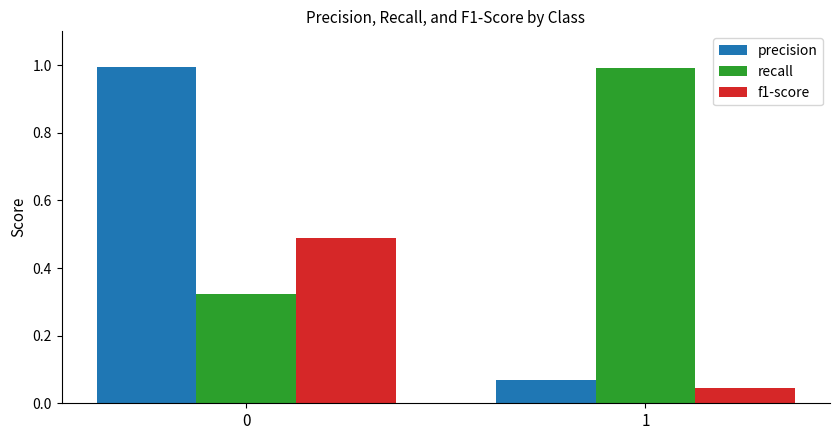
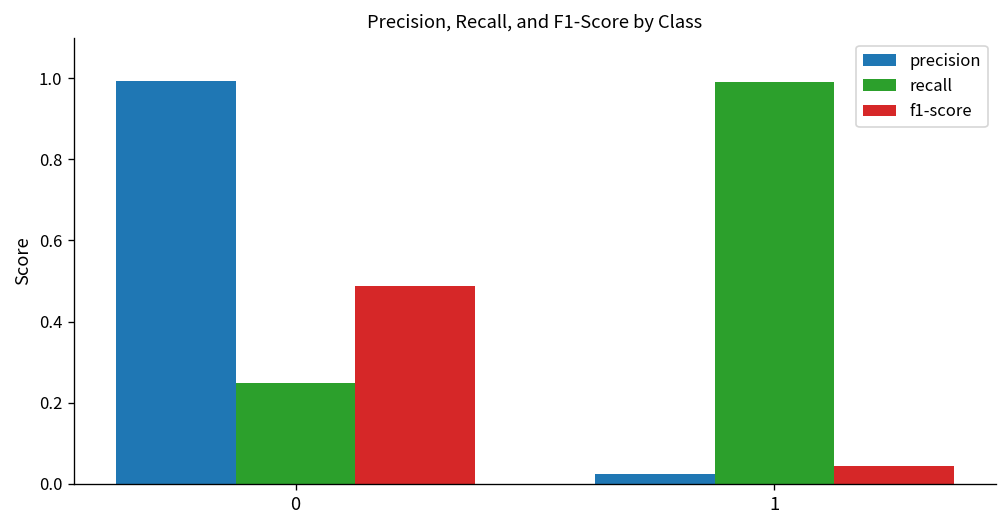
  {
    "precision": {
      "0": 0.99,
-     "1": 0.07
+     "1": 0.03
    },
    "recall": {
-     "0": 0.32,
+     "0": 0.25,
      "1": 0.99
    },
    "f1-score": {
      "0": 0.49,
      "1": 0.04
    }
  }
